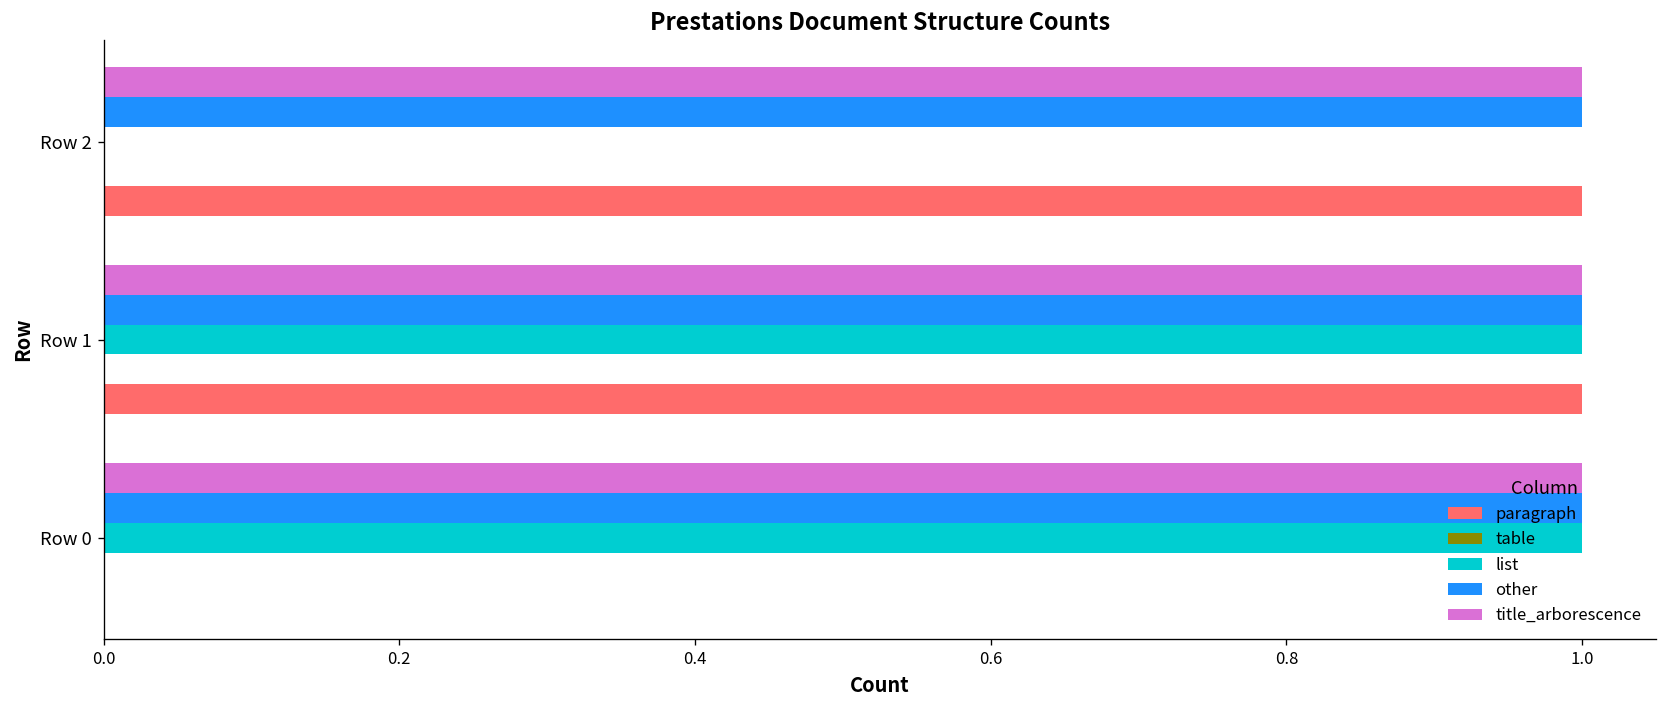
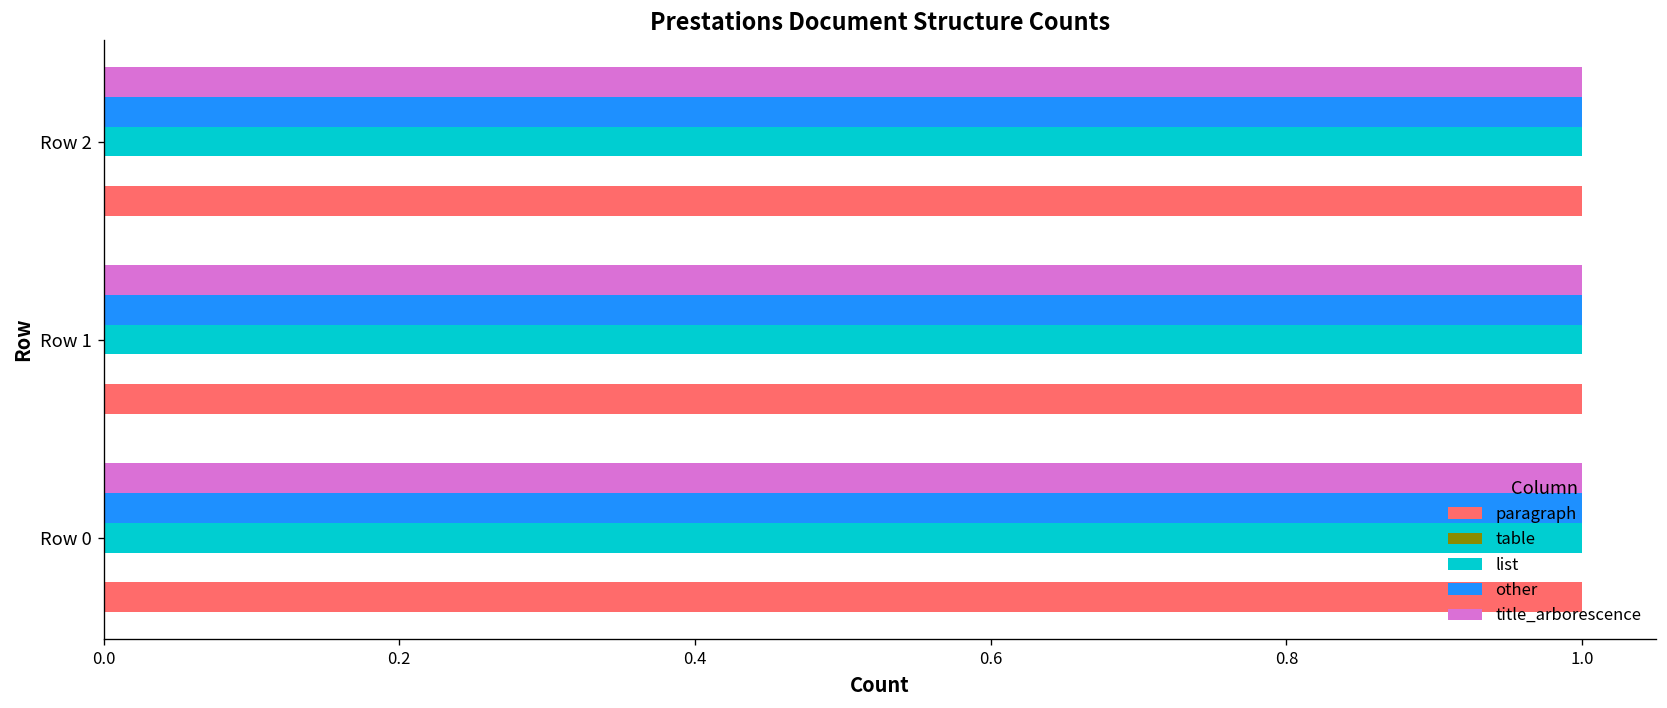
  {
    "paragraph": {
      "Row 2": 1,
      "Row 1": 1,
-     "Row 0": 0
+     "Row 0": 1
    },
    "table": {
      "Row 2": 0,
      "Row 1": 0,
      "Row 0": 0
    },
    "list": {
-     "Row 2": 0,
+     "Row 2": 1,
      "Row 1": 1,
      "Row 0": 1
    },
    "other": {
      "Row 2": 1,
      "Row 1": 1,
      "Row 0": 1
    },
    "title_arborescence": {
      "Row 2": 1,
      "Row 1": 1,
      "Row 0": 1
    }
  }
